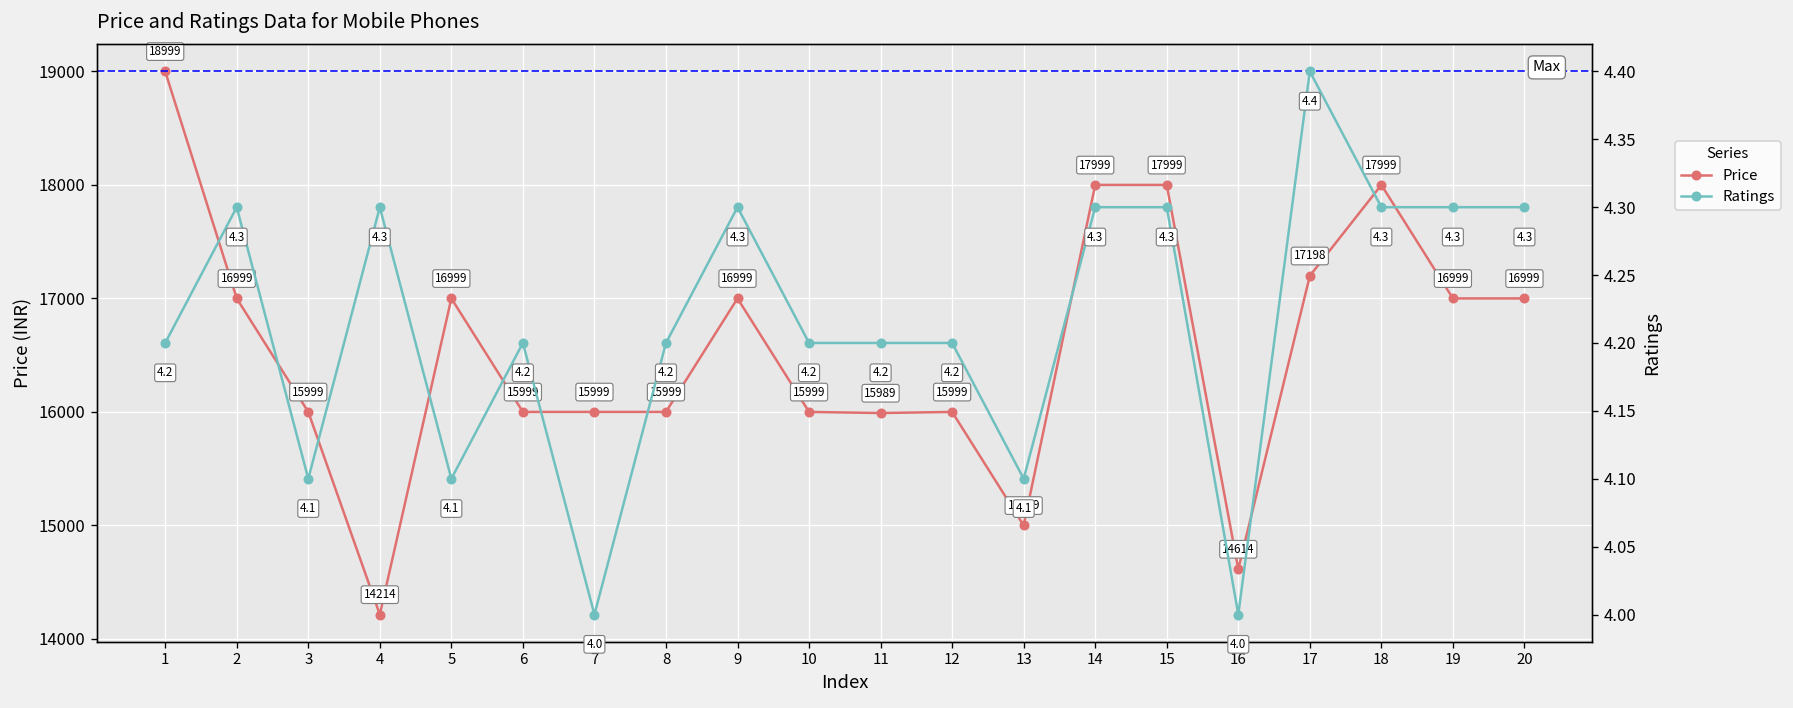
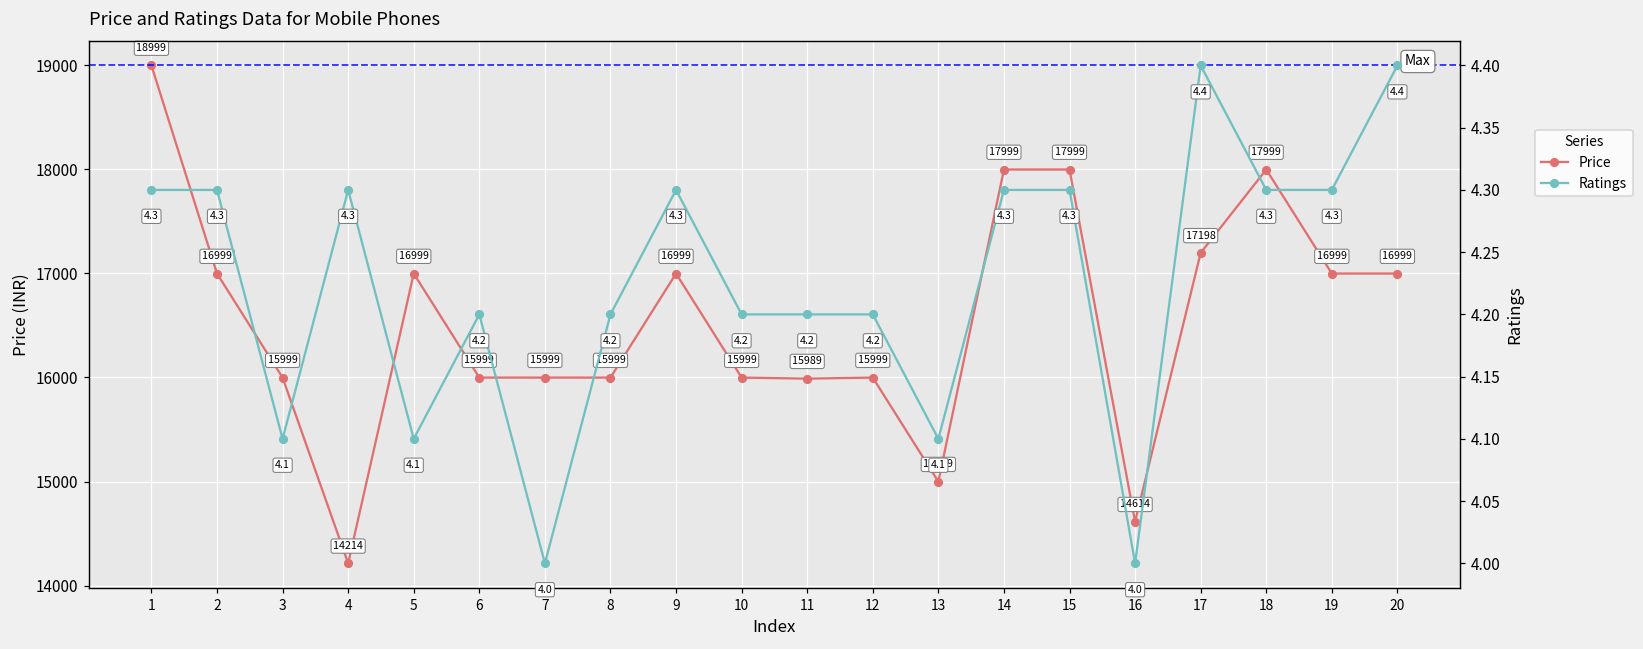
  {
    "Ratings": {
-     "1": 4.2,
-     "20": 4.3
+     "1": 4.3,
+     "20": 4.4
    }
  }
